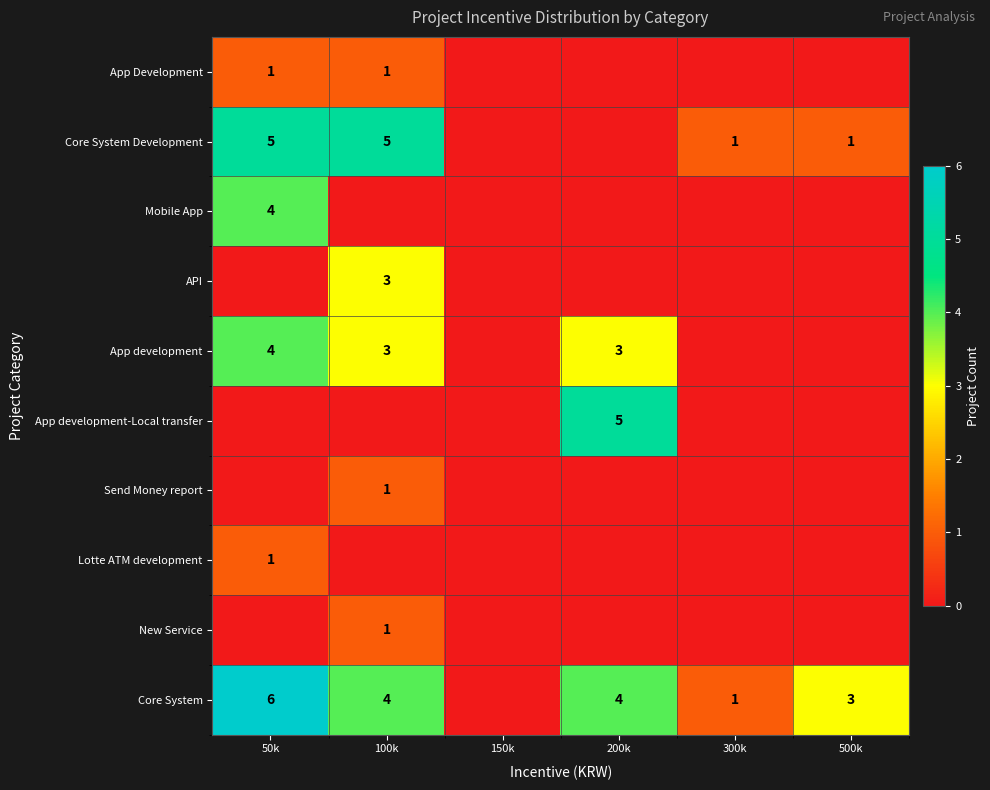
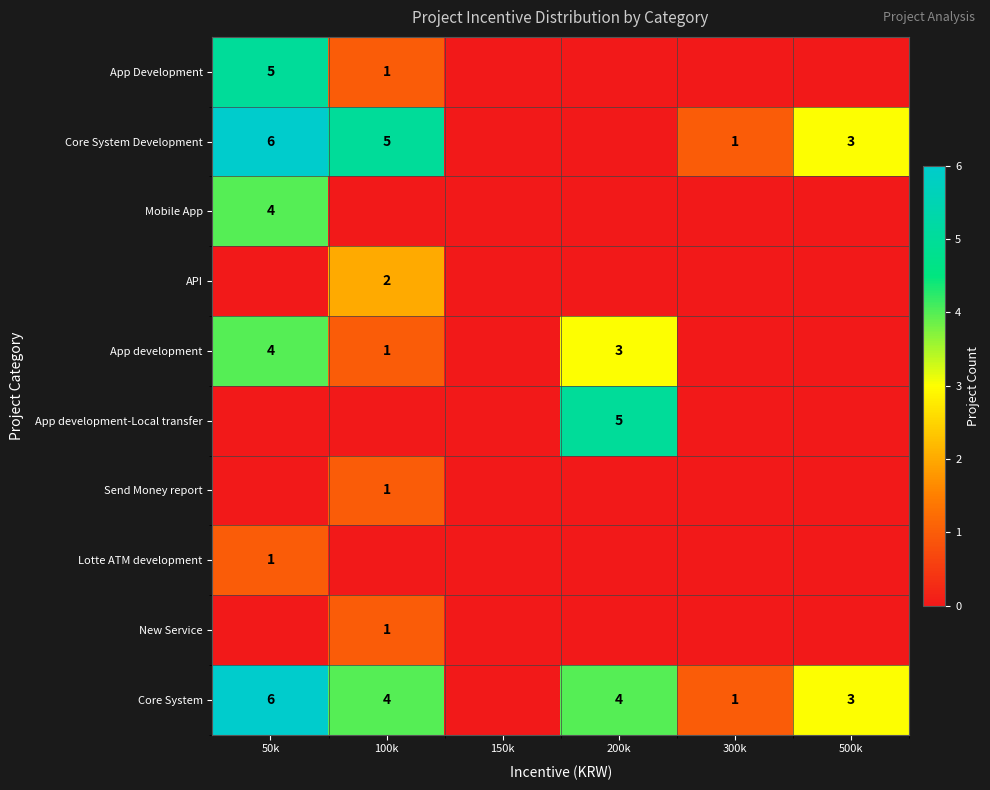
  {
    "App Development": {
-     "50k": 1,
+     "50k": 5,
      "100k": 1
    },
    "Core System Development": {
-     "50k": 5,
+     "50k": 6,
      "100k": 5,
      "300k": 1,
-     "500k": 1
+     "500k": 3
    },
    "Mobile App": {
      "50k": 4
    },
    "API": {
-     "100k": 3
+     "100k": 2
    },
    "App development": {
      "50k": 4,
-     "100k": 3,
+     "100k": 1,
      "200k": 3
    },
    "App development-Local transfer": {
      "200k": 5
    },
    "Send Money report": {
      "100k": 1
    },
    "Lotte ATM development": {
      "50k": 1
    },
    "New Service": {
      "100k": 1
    },
    "Core System": {
      "50k": 6,
      "100k": 4,
      "200k": 4,
      "300k": 1,
      "500k": 3
    }
  }
